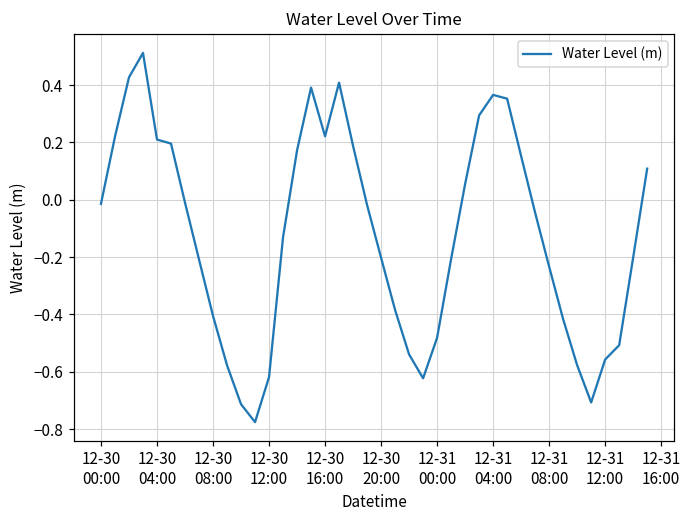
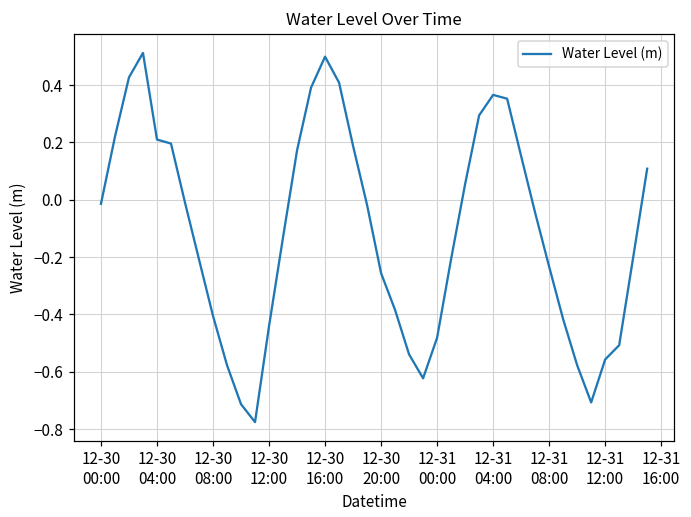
  {
    "12-30 00:00": -0.01,
    "12-30 04:00": 0.21,
    "12-30 08:00": -0.41,
-   "12-30 12:00": -0.62,
-   "12-30 16:00": 0.22,
-   "12-30 20:00": -0.20,
+   "12-30 12:00": -0.44,
+   "12-30 16:00": 0.50,
+   "12-30 20:00": -0.26,
    "12-31 00:00": -0.48,
    "12-31 04:00": 0.37,
    "12-31 08:00": -0.23,
    "12-31 12:00": -0.56
  }
